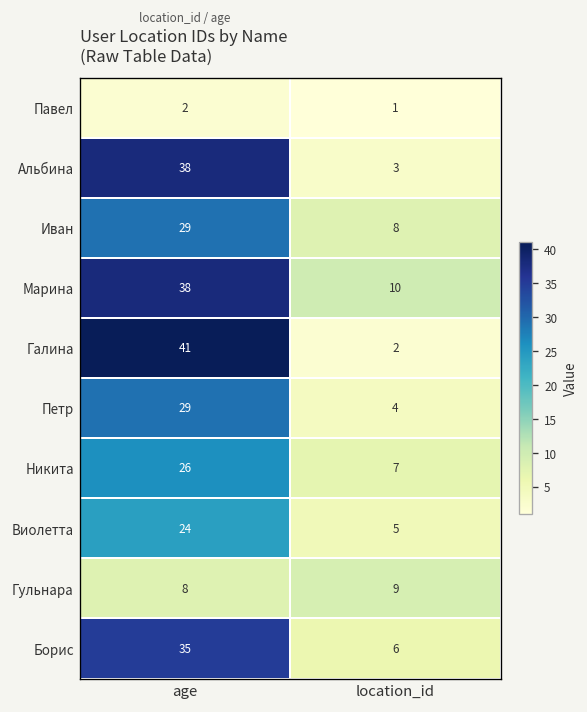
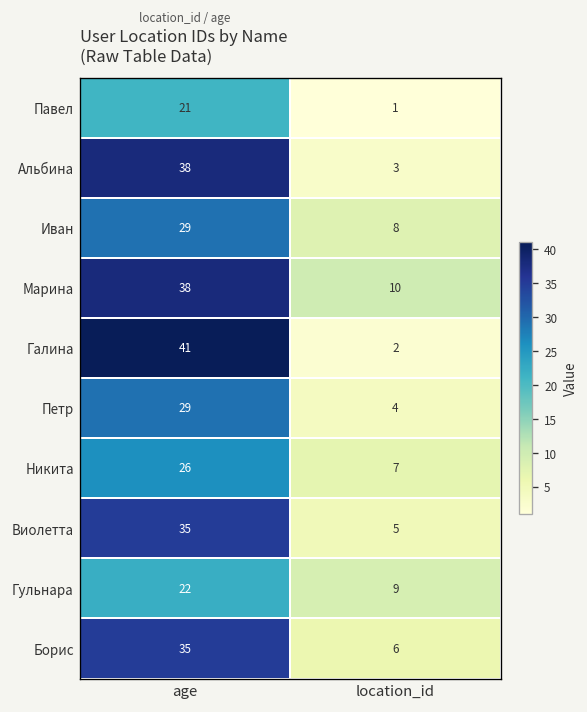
  {
    "Павел": {
-     "age": 2,
+     "age": 21,
      "location_id": 1
    },
    "Альбина": {
      "age": 38,
      "location_id": 3
    },
    "Иван": {
      "age": 29,
      "location_id": 8
    },
    "Марина": {
      "age": 38,
      "location_id": 10
    },
    "Галина": {
      "age": 41,
      "location_id": 2
    },
    "Петр": {
      "age": 29,
      "location_id": 4
    },
    "Никита": {
      "age": 26,
      "location_id": 7
    },
    "Виолетта": {
-     "age": 24,
+     "age": 35,
      "location_id": 5
    },
    "Гульнара": {
-     "age": 8,
+     "age": 22,
      "location_id": 9
    },
    "Борис": {
      "age": 35,
      "location_id": 6
    }
  }
